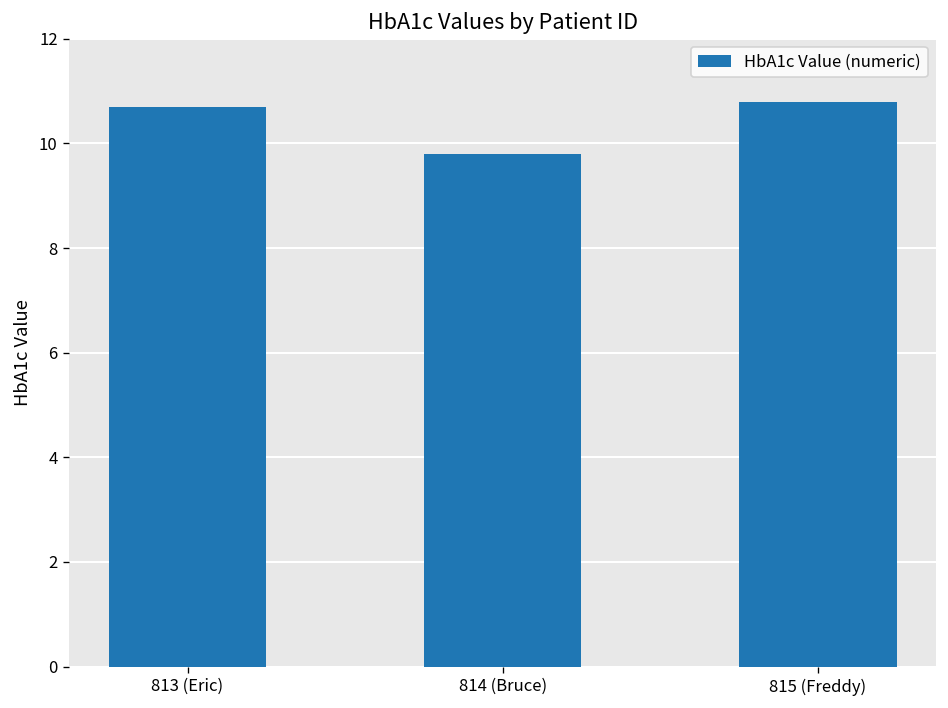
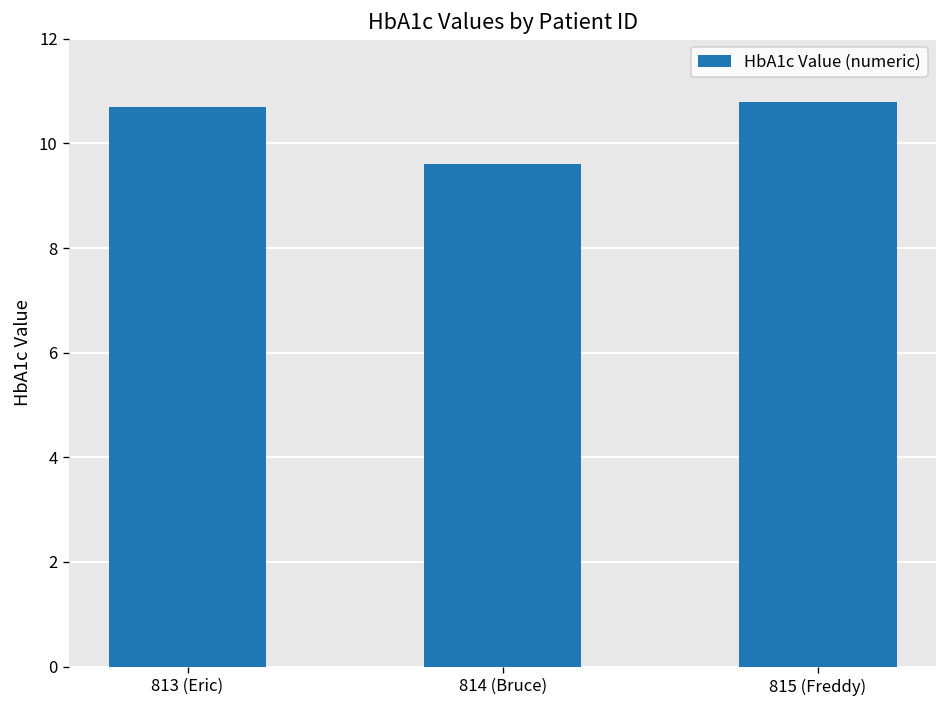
  {
    "813 (Eric)": 10.7,
-   "814 (Bruce)": 9.8,
+   "814 (Bruce)": 9.6,
    "815 (Freddy)": 10.8
  }
